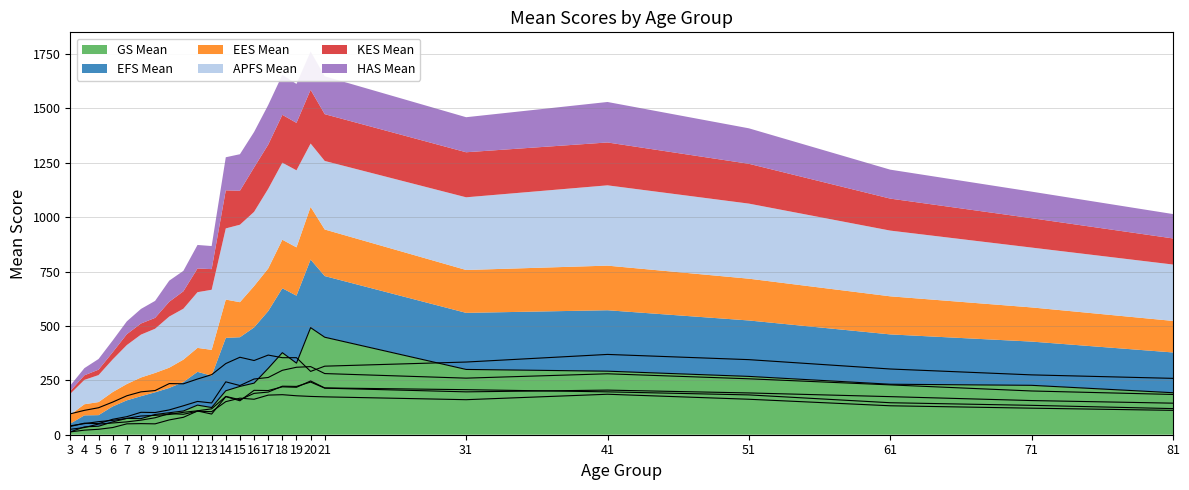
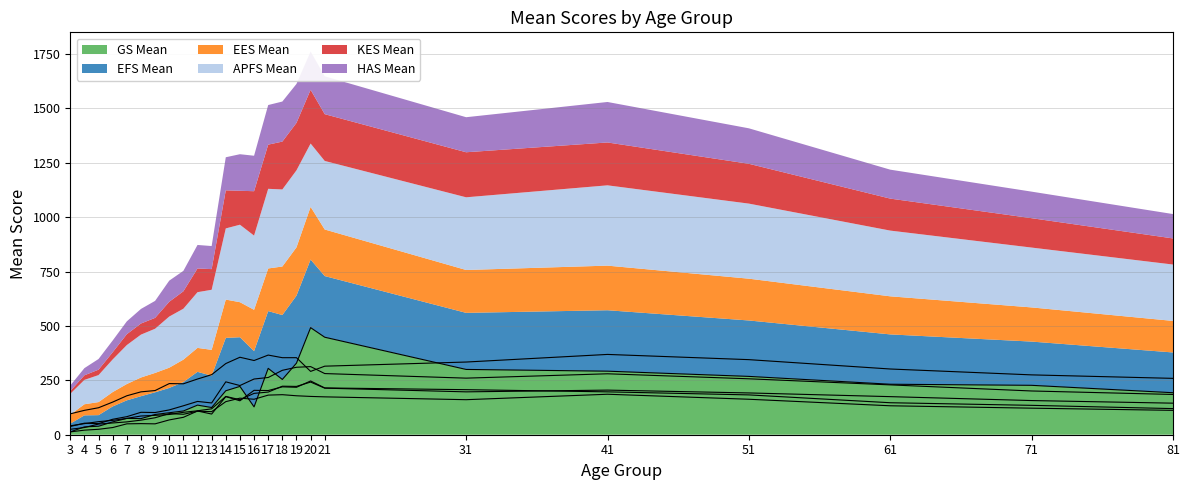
  {
    "GS Mean": {
      "12": 140,
      "14": 200,
-     "16": 240,
+     "16": 130,
      "17": 310,
-     "18": 380,
+     "18": 250,
      "19": 330,
      "20": 490,
      "21": 450,
      "31": 300,
      "41": 290,
      "71": 230
    },
    "EFS Mean": {
      "4": 50,
      "5": 50,
      "6": 70,
      "7": 80,
      "8": 100,
      "10": 110,
      "12": 150,
      "14": 240,
      "15": 230,
      "16": 260,
      "17": 260,
      "18": 300,
      "19": 310,
      "20": 310,
      "21": 280,
      "31": 260,
      "41": 280,
      "51": 260,
      "61": 230,
      "71": 200,
      "81": 190
    },
    "EES Mean": {
      "4": 50,
      "5": 60,
      "6": 70,
      "7": 80,
      "8": 90,
      "9": 90,
      "10": 90,
      "11": 100,
      "12": 110,
      "13": 120,
      "14": 180,
      "15": 160,
      "16": 190,
      "17": 200,
      "18": 220,
      "19": 220,
      "20": 240,
      "21": 210,
      "31": 200,
      "41": 210,
      "51": 190,
      "61": 180,
      "71": 160,
      "81": 150
    },
    "APFS Mean": {
      "3": 100,
      "4": 110,
      "5": 120,
      "6": 150,
      "7": 180,
      "8": 200,
      "9": 200,
      "10": 240,
      "11": 230,
      "12": 260,
      "13": 280,
      "14": 330,
      "15": 360,
      "16": 340,
      "17": 370,
      "18": 350,
      "19": 350,
      "20": 290,
      "21": 320,
      "31": 330,
      "41": 370,
      "51": 350,
      "61": 300,
      "71": 280,
      "81": 260
    },
    "KES Mean": {
      "3": 10,
      "4": 20,
      "5": 30,
      "6": 30,
      "7": 50,
      "8": 50,
      "9": 50,
      "10": 70,
      "11": 80,
      "12": 110,
      "13": 100,
      "14": 180,
      "15": 160,
      "16": 200,
      "17": 200,
      "18": 220,
      "19": 220,
      "20": 250,
      "21": 220,
      "31": 210,
      "41": 200,
      "51": 180,
      "61": 150,
      "71": 140,
      "81": 120
    },
    "HAS Mean": {
      "3": 30,
      "4": 30,
      "5": 50,
      "6": 50,
      "7": 60,
      "8": 70,
      "9": 80,
      "10": 100,
      "11": 90,
      "12": 110,
      "13": 110,
      "14": 150,
      "15": 170,
      "16": 160,
      "17": 180,
      "19": 180,
      "31": 160,
      "41": 190,
      "51": 160,
      "61": 130,
      "71": 120,
      "81": 110
    }
  }
